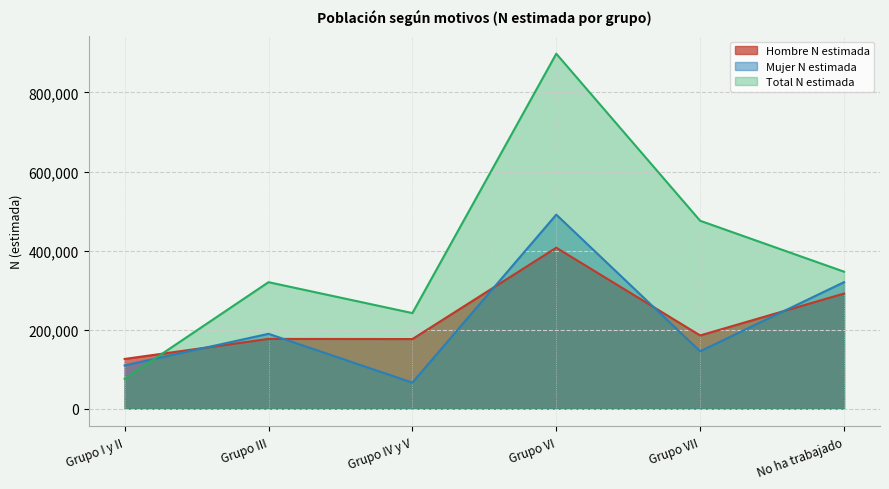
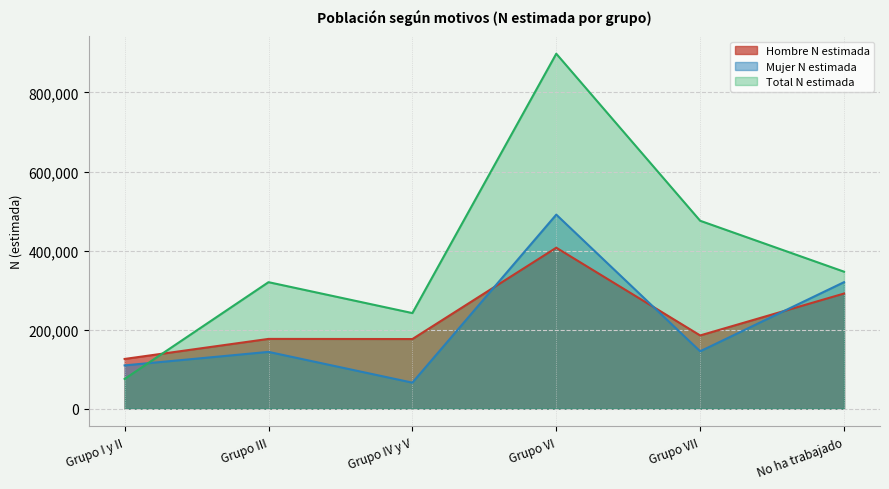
  {
    "Hombre N estimada": {
      "Grupo I y II": "130,000",
      "Grupo III": "180,000",
      "Grupo IV y V": "180,000",
      "Grupo VI": "410,000",
      "Grupo VII": "190,000",
      "No ha trabajado": "290,000"
    },
    "Mujer N estimada": {
      "Grupo I y II": "110,000",
-     "Grupo III": "190,000",
+     "Grupo III": "140,000",
      "Grupo IV y V": "70,000",
      "Grupo VI": "490,000",
      "Grupo VII": "150,000",
      "No ha trabajado": "320,000"
    },
    "Total N estimada": {
      "Grupo I y II": "80,000",
      "Grupo III": "320,000",
      "Grupo IV y V": "240,000",
      "Grupo VI": "900,000",
      "Grupo VII": "480,000",
      "No ha trabajado": "350,000"
    }
  }
